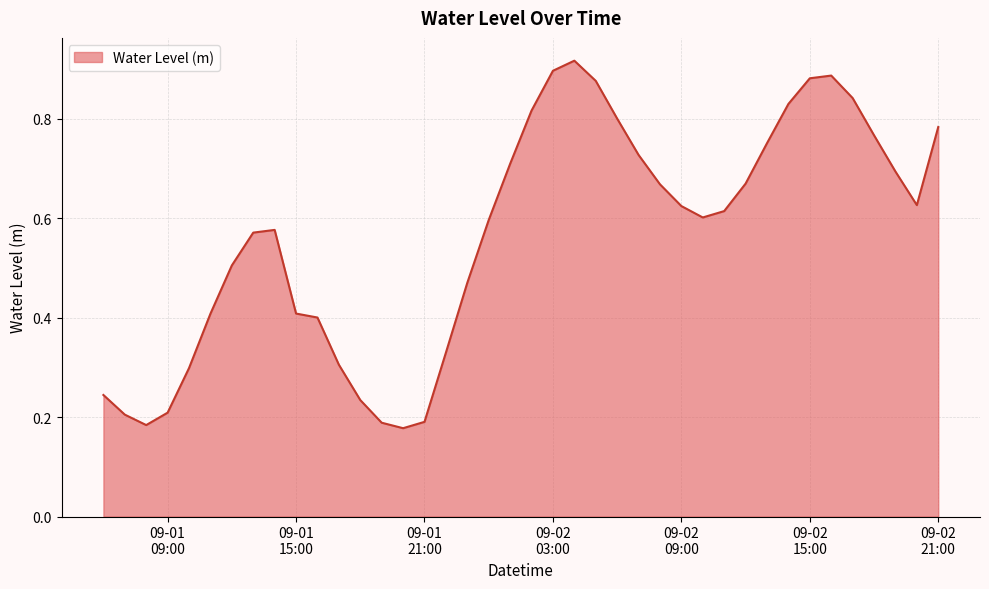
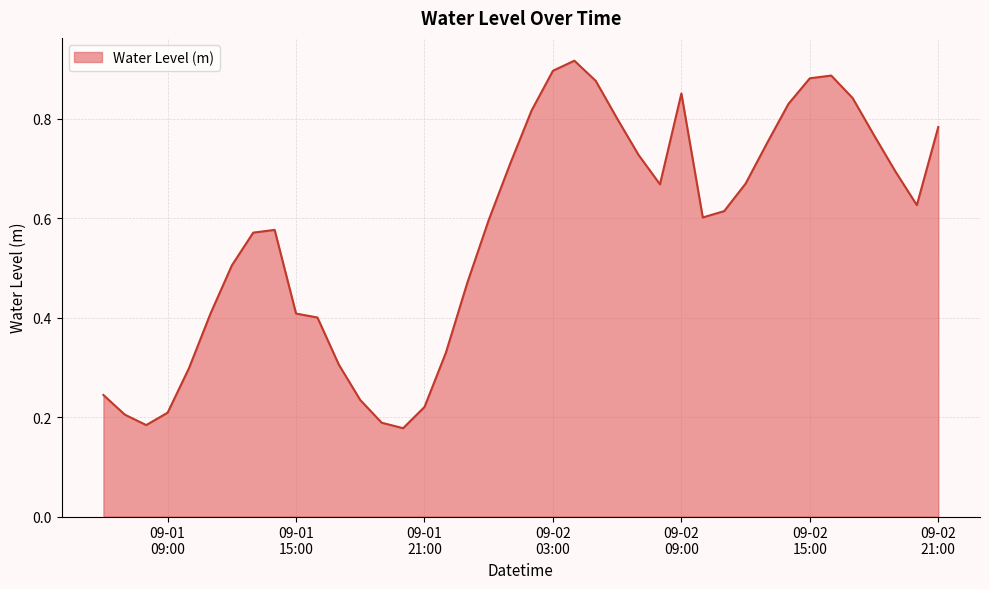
  {
    "09-01 09:00": 0.21,
    "09-01 15:00": 0.41,
-   "09-01 21:00": 0.19,
+   "09-01 21:00": 0.22,
    "09-02 03:00": 0.90,
-   "09-02 09:00": 0.62,
+   "09-02 09:00": 0.85,
    "09-02 15:00": 0.88,
    "09-02 21:00": 0.78
  }
